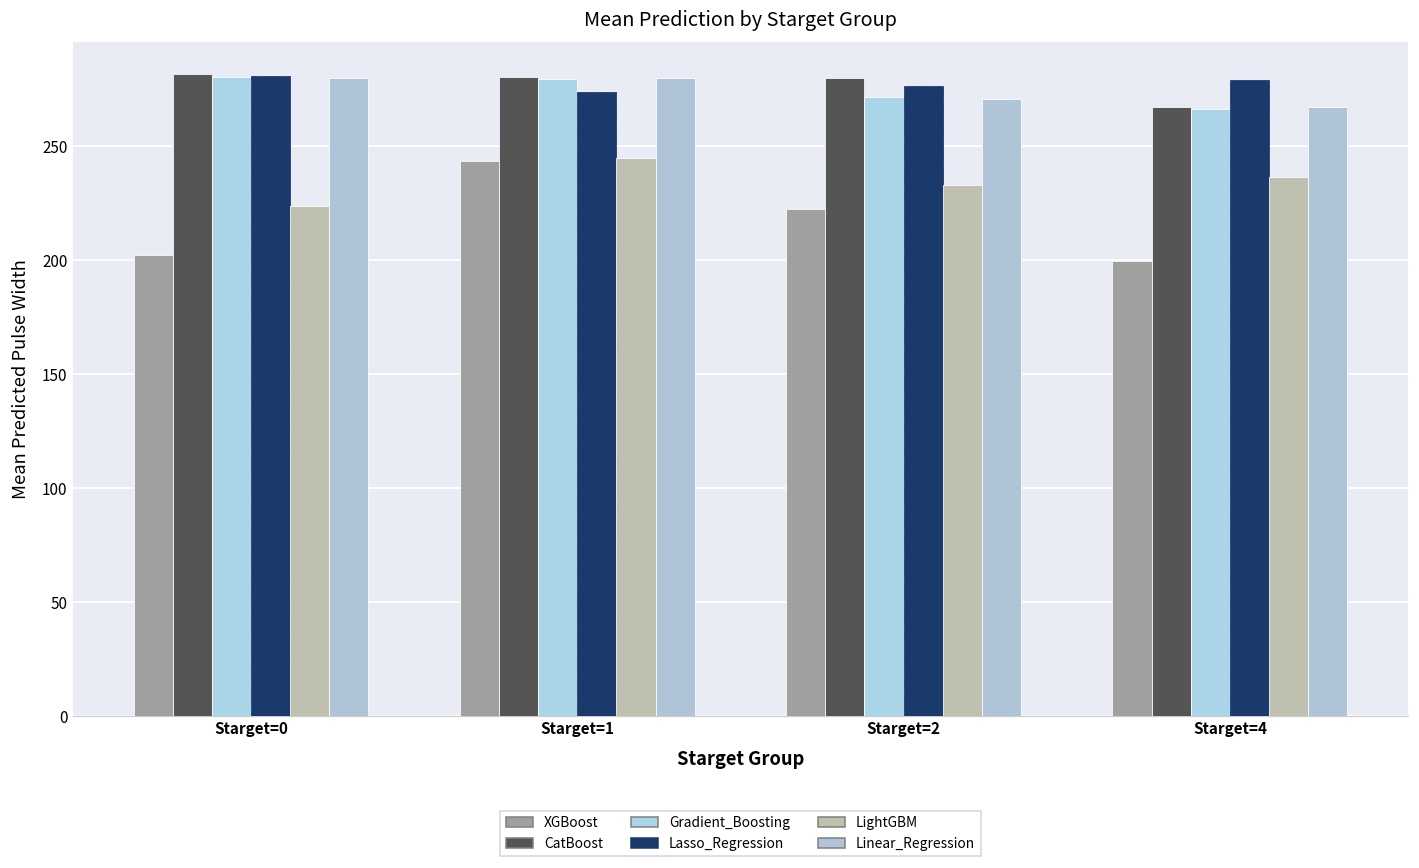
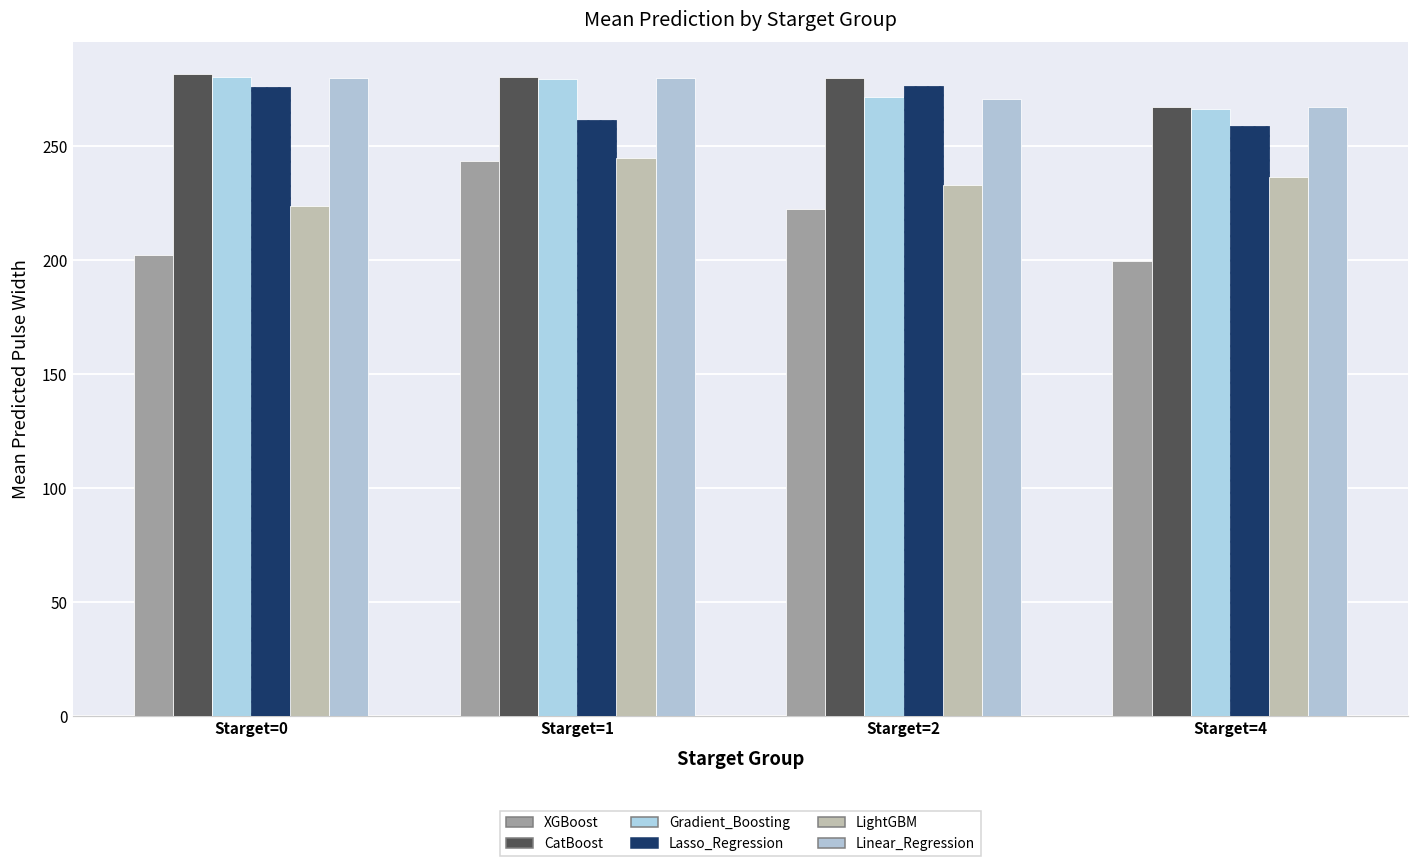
  {
    "CatBoost": {
      "Starget=0": 282,
      "Starget=1": 280,
      "Starget=2": 280,
      "Starget=4": 267
    },
    "Lasso_Regression": {
-     "Starget=0": 281,
-     "Starget=1": 274,
+     "Starget=0": 276,
+     "Starget=1": 261,
      "Starget=2": 277,
-     "Starget=4": 279
+     "Starget=4": 259
    }
  }
